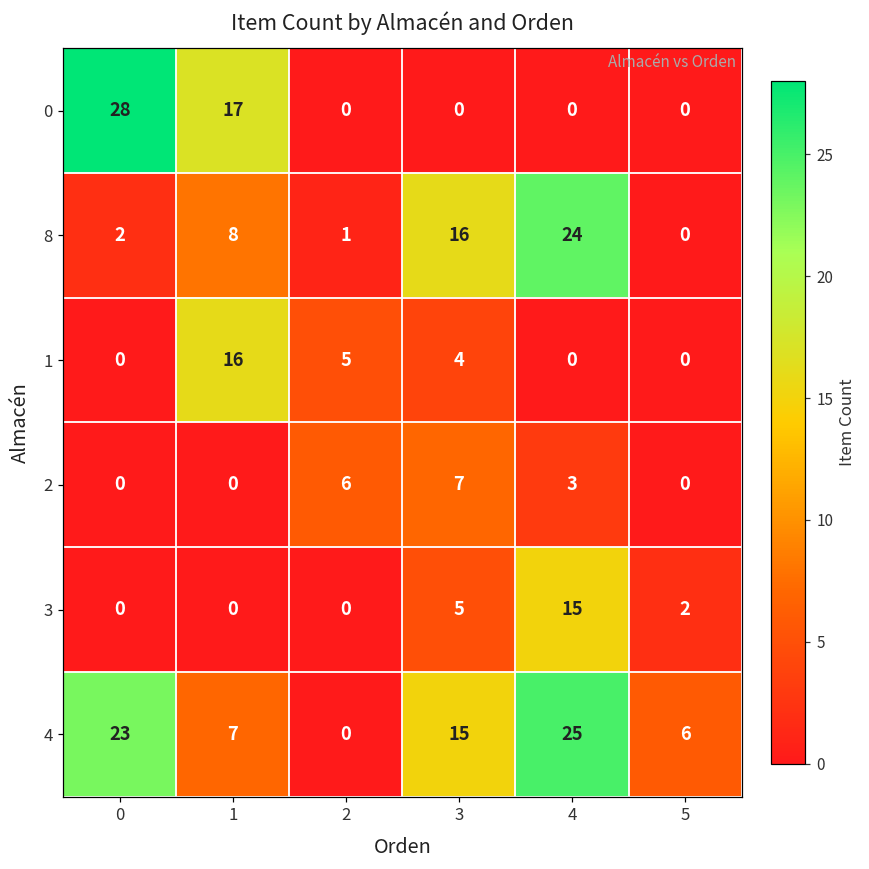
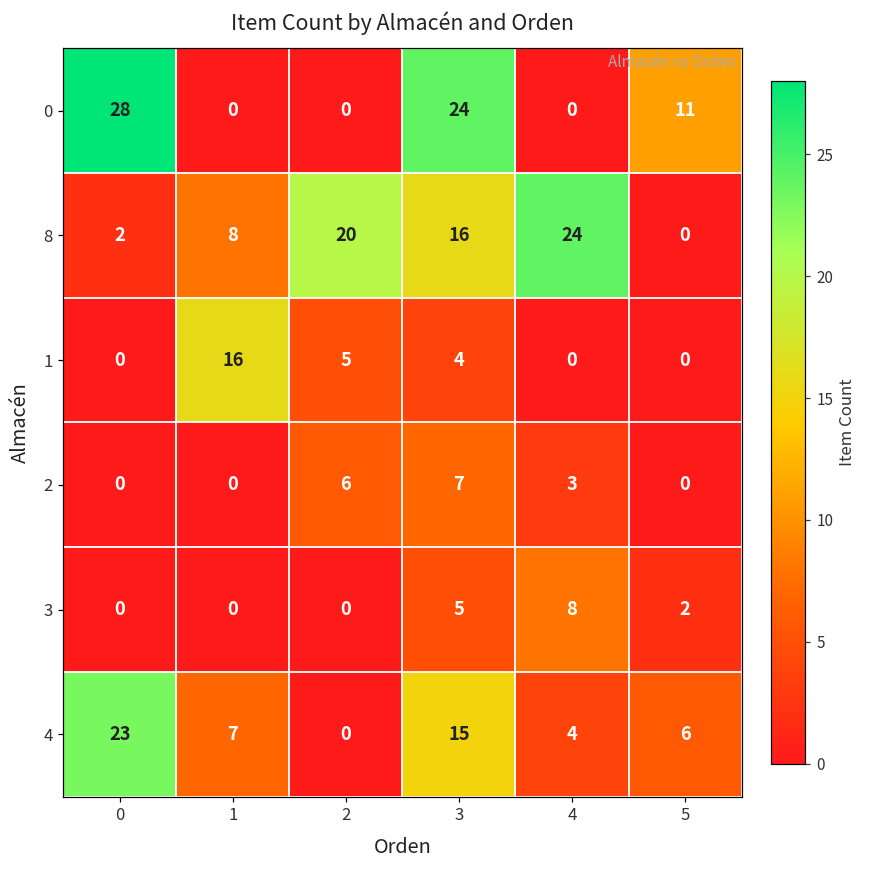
  {
    "0": {
      "0": 28,
-     "1": 17,
+     "1": 0,
      "2": 0,
-     "3": 0,
+     "3": 24,
      "4": 0,
-     "5": 0
+     "5": 11
    },
    "8": {
      "0": 2,
      "1": 8,
-     "2": 1,
+     "2": 20,
      "3": 16,
      "4": 24,
      "5": 0
    },
    "1": {
      "0": 0,
      "1": 16,
      "2": 5,
      "3": 4,
      "4": 0,
      "5": 0
    },
    "2": {
      "0": 0,
      "1": 0,
      "2": 6,
      "3": 7,
      "4": 3,
      "5": 0
    },
    "3": {
      "0": 0,
      "1": 0,
      "2": 0,
      "3": 5,
-     "4": 15,
+     "4": 8,
      "5": 2
    },
    "4": {
      "0": 23,
      "1": 7,
      "2": 0,
      "3": 15,
-     "4": 25,
+     "4": 4,
      "5": 6
    }
  }
